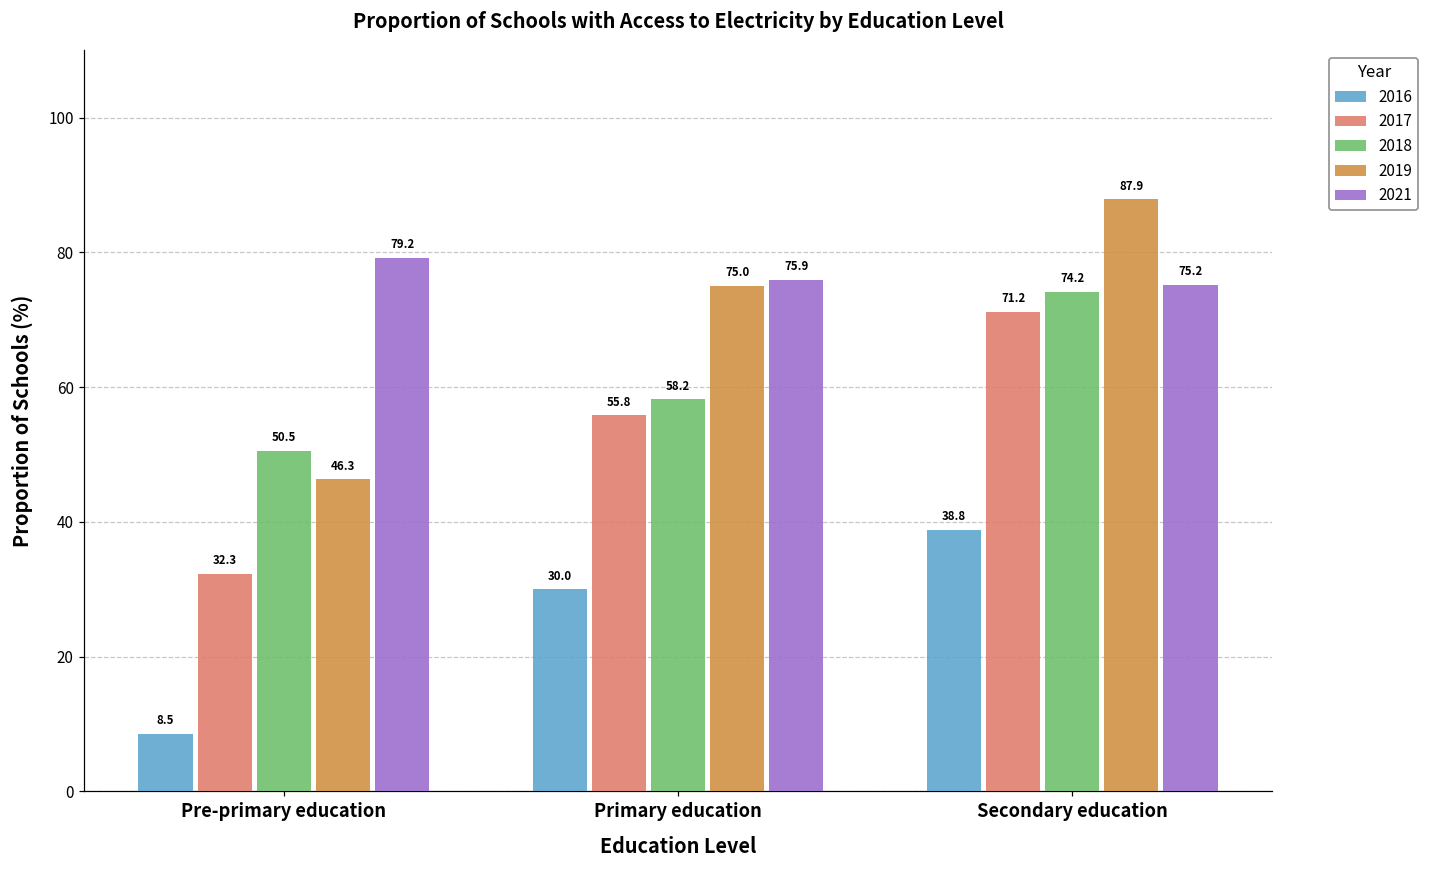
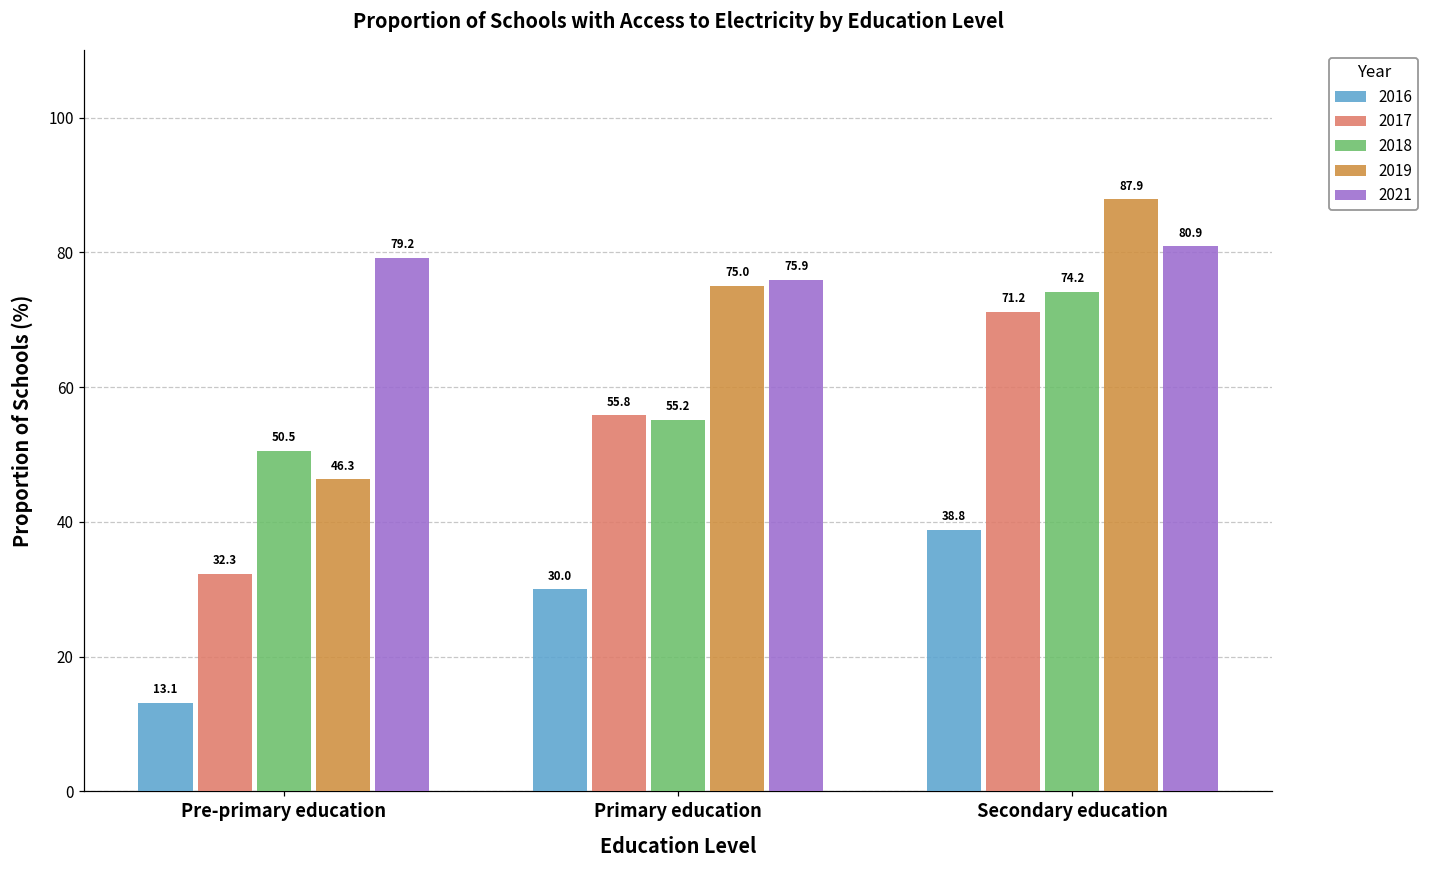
  {
    "2016": {
-     "Pre-primary education": 8.5,
+     "Pre-primary education": 13.1,
      "Primary education": 30.0,
      "Secondary education": 38.8
    },
    "2018": {
      "Pre-primary education": 50.5,
-     "Primary education": 58.2,
+     "Primary education": 55.2,
      "Secondary education": 74.2
    },
    "2021": {
      "Pre-primary education": 79.2,
      "Primary education": 75.9,
-     "Secondary education": 75.2
+     "Secondary education": 80.9
    }
  }
